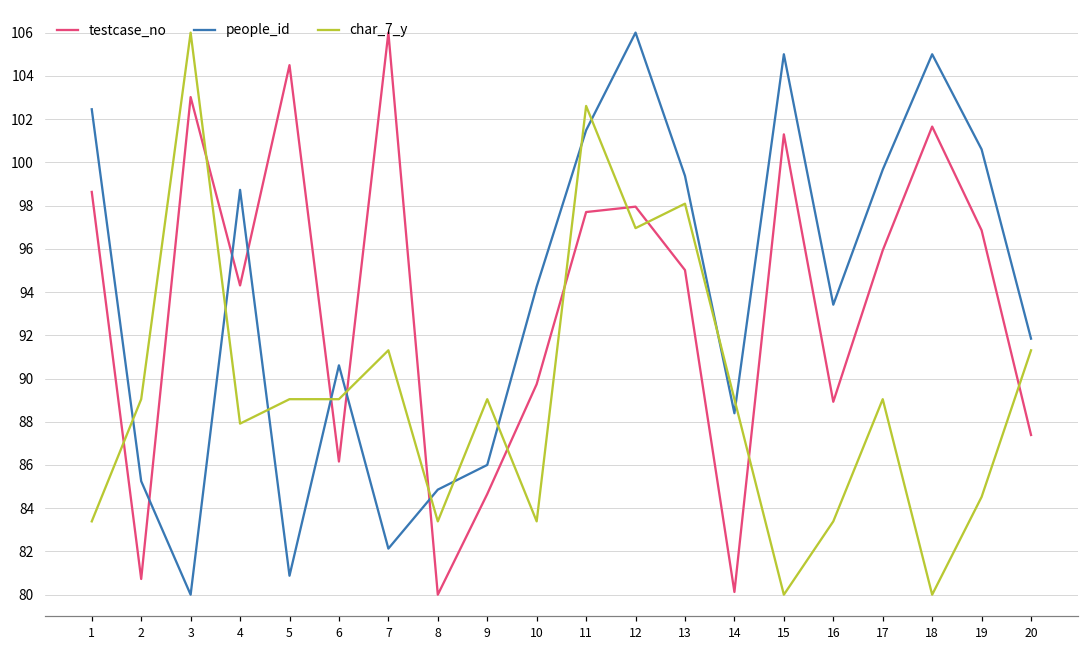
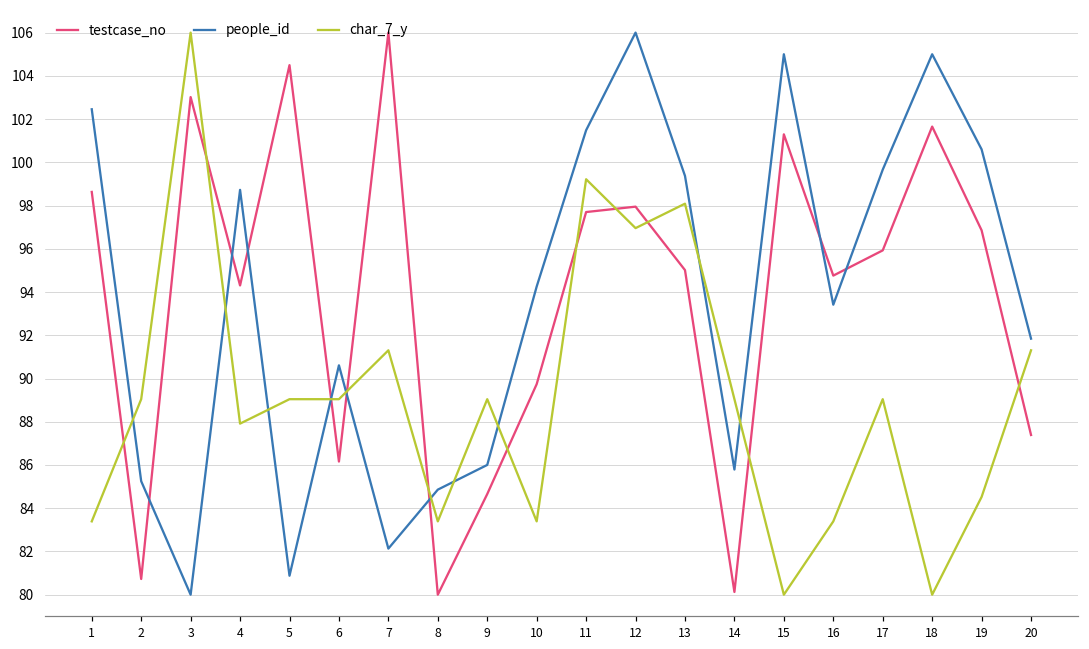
  {
    "testcase_no": {
      "1": 98.6,
      "2": 80.7,
      "3": 103.0,
      "4": 94.3,
      "5": 104.5,
      "6": 86.2,
      "7": 106.0,
      "8": 80.0,
      "9": 84.7,
      "10": 89.7,
      "11": 97.7,
      "12": 97.9,
      "13": 95.0,
      "14": 80.1,
      "15": 101.3,
-     "16": 88.9,
+     "16": 94.8,
      "17": 95.9,
      "18": 101.7,
      "19": 96.9,
      "20": 87.4
    },
    "people_id": {
      "1": 102.5,
      "2": 85.3,
      "3": 80.0,
      "4": 98.7,
      "5": 80.9,
      "6": 90.6,
      "7": 82.1,
      "8": 84.9,
      "9": 86.0,
      "10": 94.3,
      "11": 101.5,
      "12": 106.0,
      "13": 99.4,
-     "14": 88.4,
+     "14": 85.8,
      "15": 105.0,
      "16": 93.4,
      "17": 99.7,
      "18": 105.0,
      "19": 100.6,
      "20": 91.8
    },
    "char_7_y": {
      "1": 83.4,
      "2": 89.0,
      "3": 106.0,
      "4": 87.9,
      "5": 89.0,
      "6": 89.0,
      "7": 91.3,
      "8": 83.4,
      "9": 89.0,
      "10": 83.4,
-     "11": 102.6,
+     "11": 99.2,
      "12": 97.0,
      "13": 98.1,
      "14": 89.0,
      "15": 80.0,
      "16": 83.4,
      "17": 89.0,
      "18": 80.0,
      "19": 84.5,
      "20": 91.3
    }
  }
